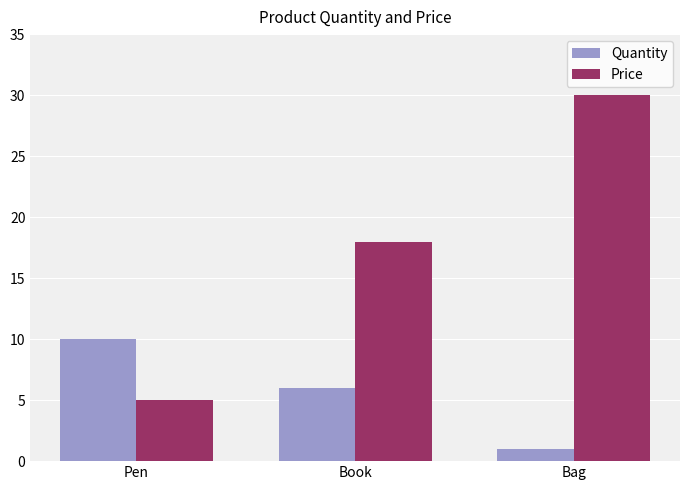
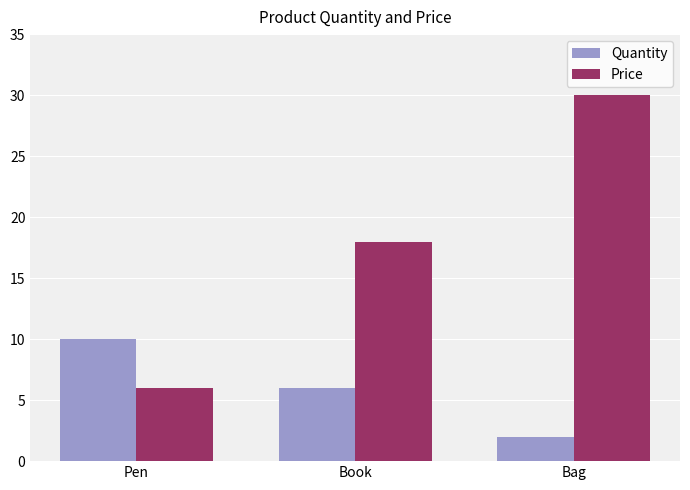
  {
    "Quantity": {
      "Pen": 10,
      "Book": 6,
-     "Bag": 1
+     "Bag": 2
    },
    "Price": {
-     "Pen": 5,
+     "Pen": 6,
      "Book": 18,
      "Bag": 30
    }
  }
